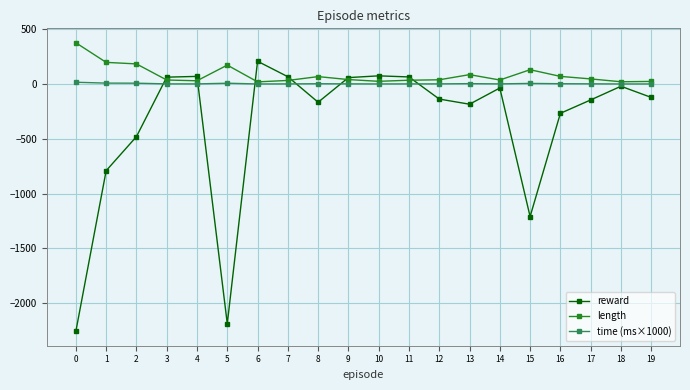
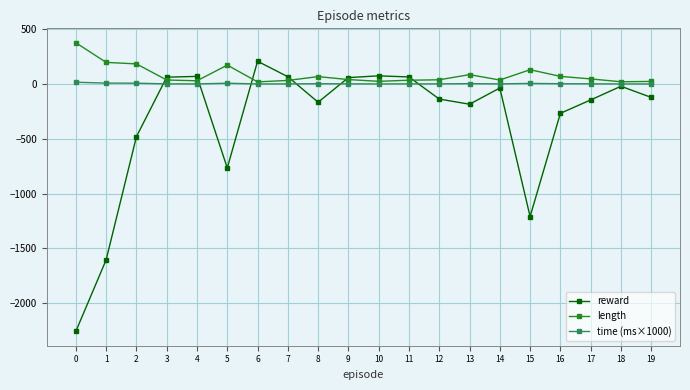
  {
    "reward": {
      "0": -2260,
-     "1": -790,
+     "1": -1600,
      "2": -480,
      "3": 60,
      "4": 70,
-     "5": -2190,
+     "5": -770,
      "6": 210,
      "7": 70,
      "8": -170,
      "10": 80,
      "11": 70,
      "12": -140,
      "13": -180,
      "14": -40,
      "15": -1210,
      "16": -270,
      "17": -150,
      "19": -120
    }
  }
